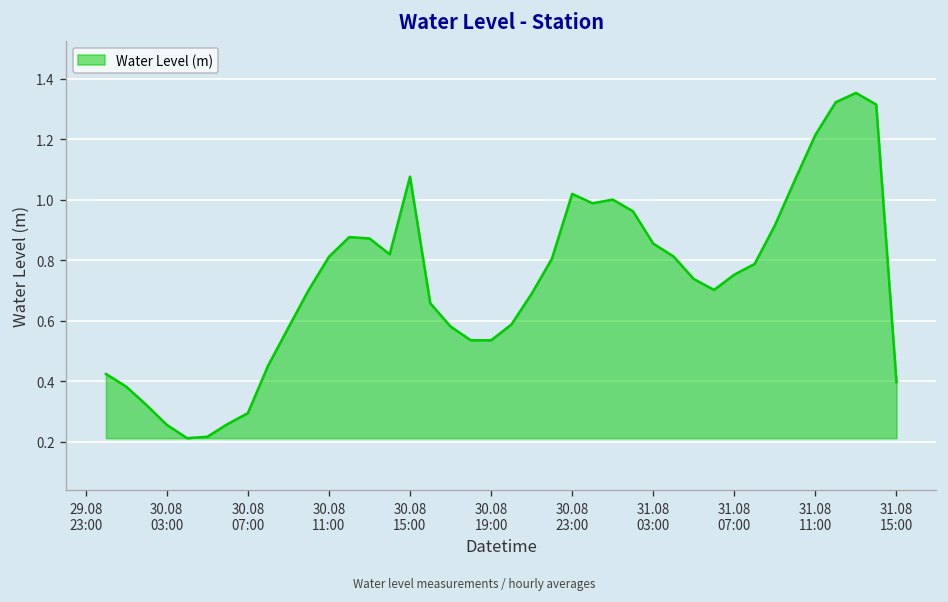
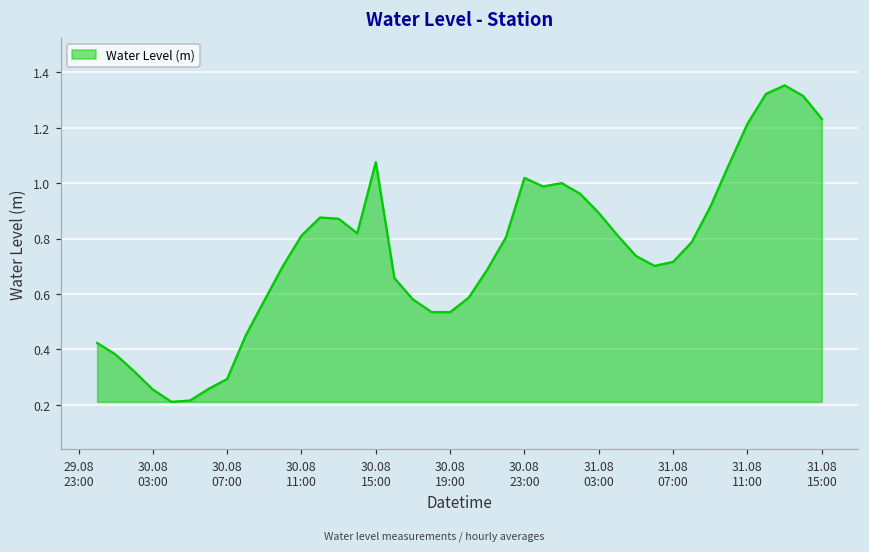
  {
    "30.08 03:00": 0.26,
    "30.08 07:00": 0.29,
    "30.08 11:00": 0.81,
    "30.08 15:00": 1.08,
    "30.08 19:00": 0.53,
    "30.08 23:00": 1.02,
-   "31.08 03:00": 0.85,
-   "31.08 07:00": 0.75,
+   "31.08 03:00": 0.89,
+   "31.08 07:00": 0.72,
    "31.08 11:00": 1.21,
-   "31.08 15:00": 0.40
+   "31.08 15:00": 1.23
  }
